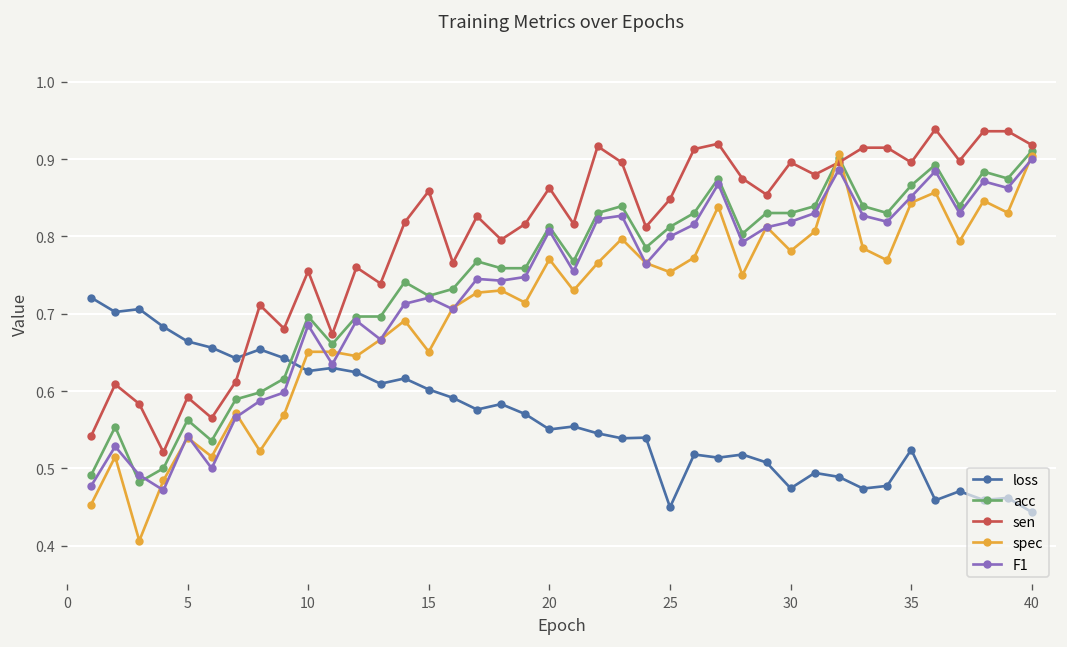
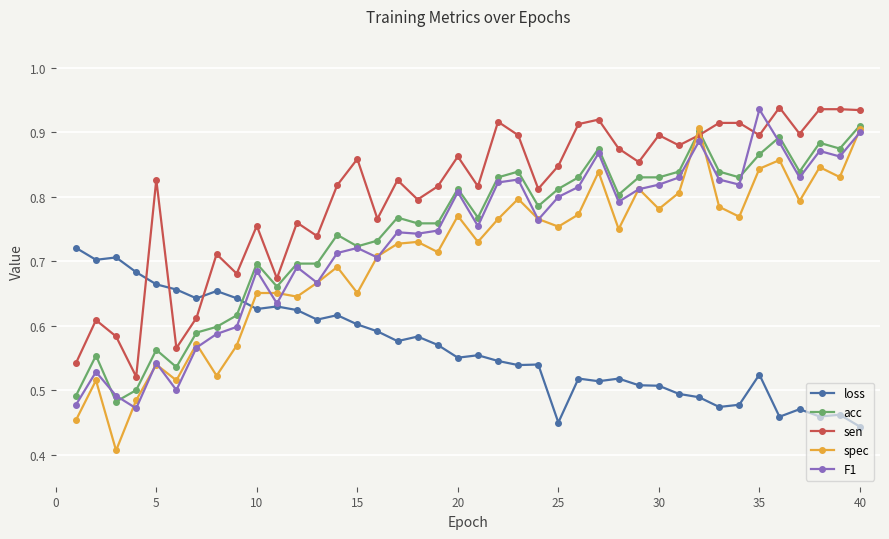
  {
    "loss": {
      "5": 0.66,
      "10": 0.63,
      "15": 0.60,
      "20": 0.55,
      "25": 0.45,
-     "30": 0.47,
+     "30": 0.51,
      "35": 0.52
    },
    "acc": {
      "5": 0.56,
      "10": 0.70,
      "20": 0.81,
      "25": 0.81,
      "30": 0.83,
      "35": 0.87,
      "40": 0.91
    },
    "sen": {
-     "5": 0.59,
+     "5": 0.83,
      "10": 0.76,
      "15": 0.86,
      "20": 0.86,
      "25": 0.85,
      "30": 0.90,
      "35": 0.90,
-     "40": 0.92
+     "40": 0.93
    },
    "spec": {
      "10": 0.65,
      "15": 0.65,
      "20": 0.77,
      "25": 0.75,
      "30": 0.78,
      "35": 0.84,
      "40": 0.90
    },
    "F1": {
      "10": 0.69,
      "20": 0.81,
      "25": 0.80,
      "30": 0.82,
-     "35": 0.85,
+     "35": 0.94,
      "40": 0.90
    }
  }
